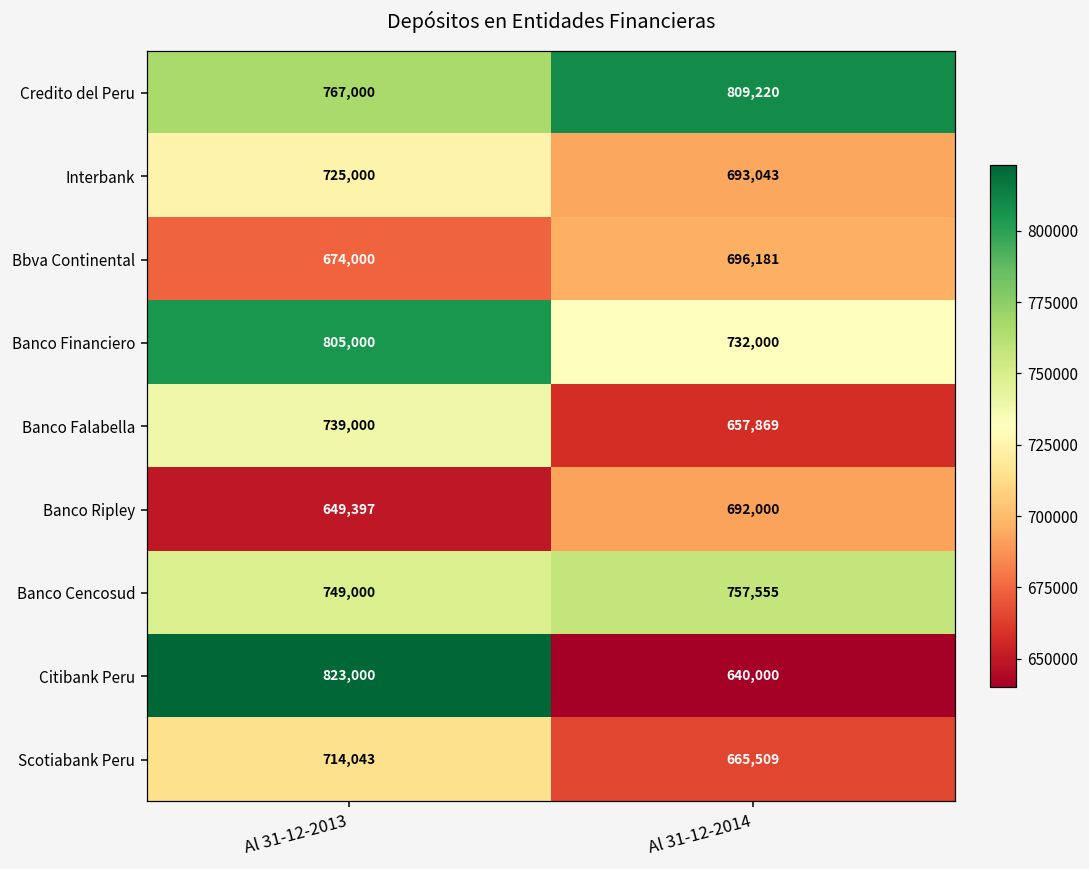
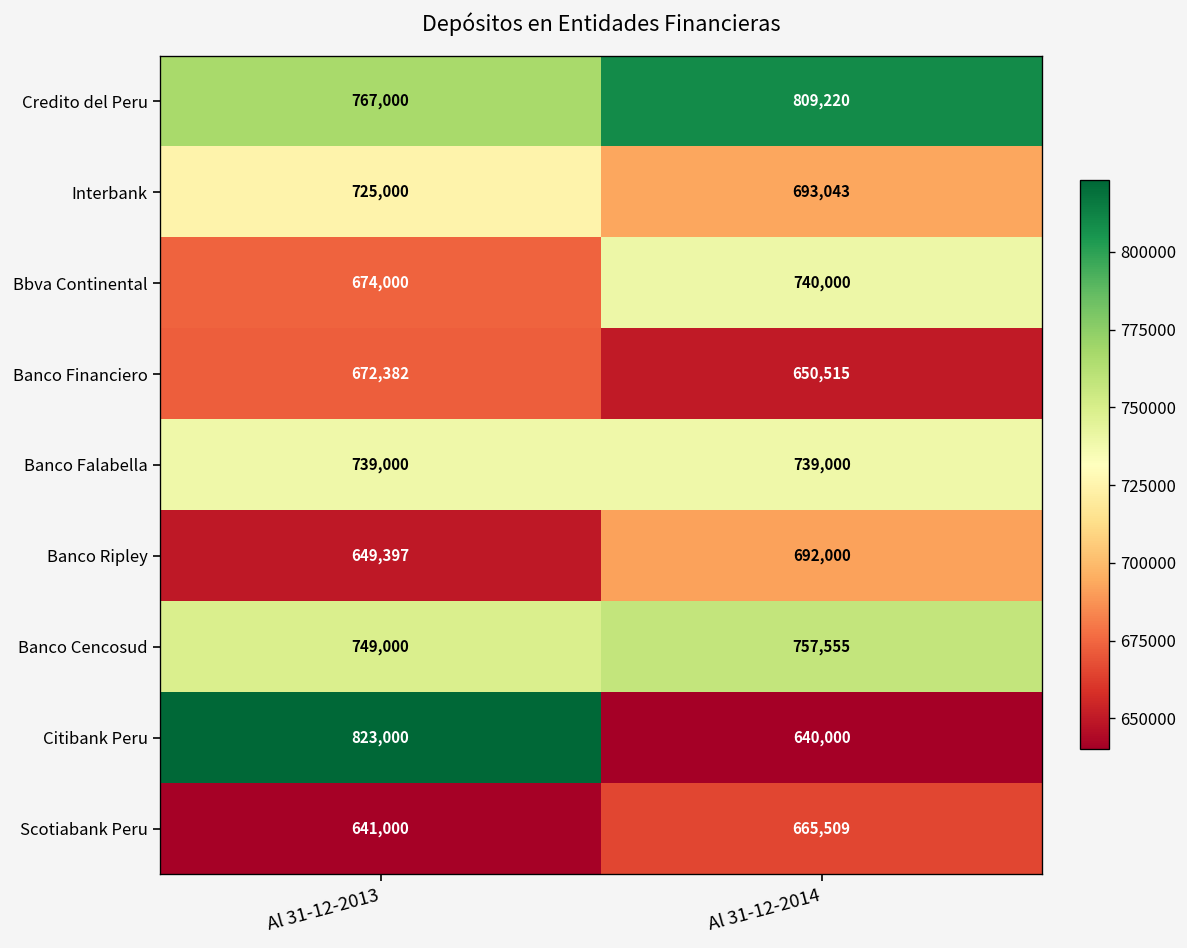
  {
    "Credito del Peru": {
      "Al 31-12-2013": "767,000",
      "Al 31-12-2014": "809,220"
    },
    "Interbank": {
      "Al 31-12-2013": "725,000",
      "Al 31-12-2014": "693,043"
    },
    "Bbva Continental": {
      "Al 31-12-2013": "674,000",
-     "Al 31-12-2014": "696,181"
+     "Al 31-12-2014": "740,000"
    },
    "Banco Financiero": {
-     "Al 31-12-2013": "805,000",
-     "Al 31-12-2014": "732,000"
+     "Al 31-12-2013": "672,382",
+     "Al 31-12-2014": "650,515"
    },
    "Banco Falabella": {
      "Al 31-12-2013": "739,000",
-     "Al 31-12-2014": "657,869"
+     "Al 31-12-2014": "739,000"
    },
    "Banco Ripley": {
      "Al 31-12-2013": "649,397",
      "Al 31-12-2014": "692,000"
    },
    "Banco Cencosud": {
      "Al 31-12-2013": "749,000",
      "Al 31-12-2014": "757,555"
    },
    "Citibank Peru": {
      "Al 31-12-2013": "823,000",
      "Al 31-12-2014": "640,000"
    },
    "Scotiabank Peru": {
-     "Al 31-12-2013": "714,043",
+     "Al 31-12-2013": "641,000",
      "Al 31-12-2014": "665,509"
    }
  }
